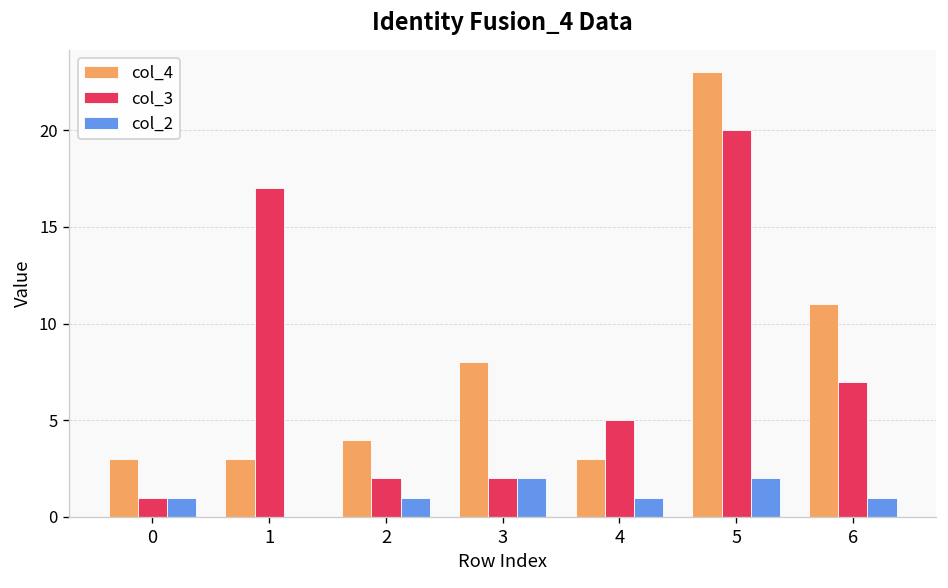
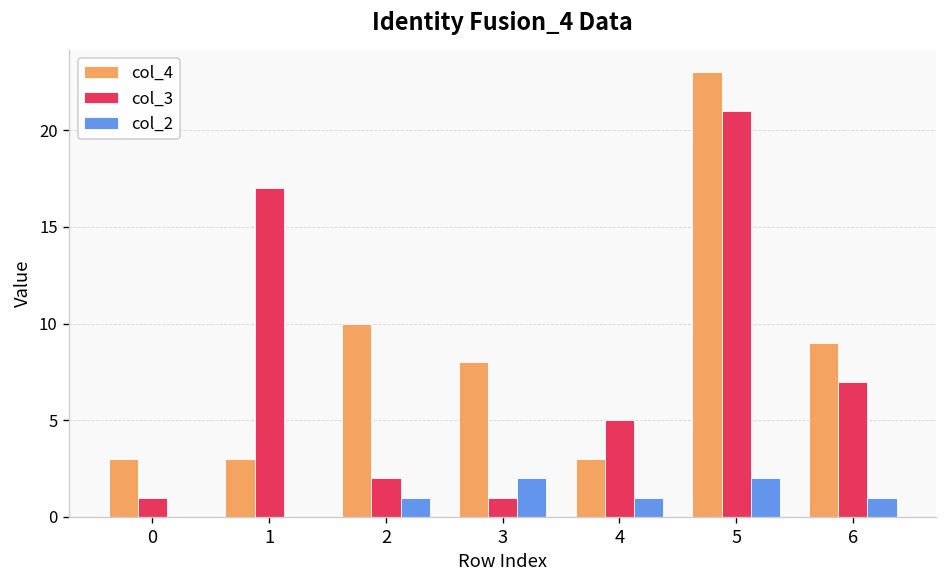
  {
    "col_4": {
      "0": 3,
      "1": 3,
-     "2": 4,
+     "2": 10,
      "3": 8,
      "4": 3,
      "5": 23,
-     "6": 11
+     "6": 9
    },
    "col_3": {
      "0": 1,
      "1": 17,
      "2": 2,
-     "3": 2,
+     "3": 1,
      "4": 5,
-     "5": 20,
+     "5": 21,
      "6": 7
    },
    "col_2": {
-     "0": 1,
+     "0": 0,
      "1": 0,
      "2": 1,
      "3": 2,
      "4": 1,
      "5": 2,
      "6": 1
    }
  }
